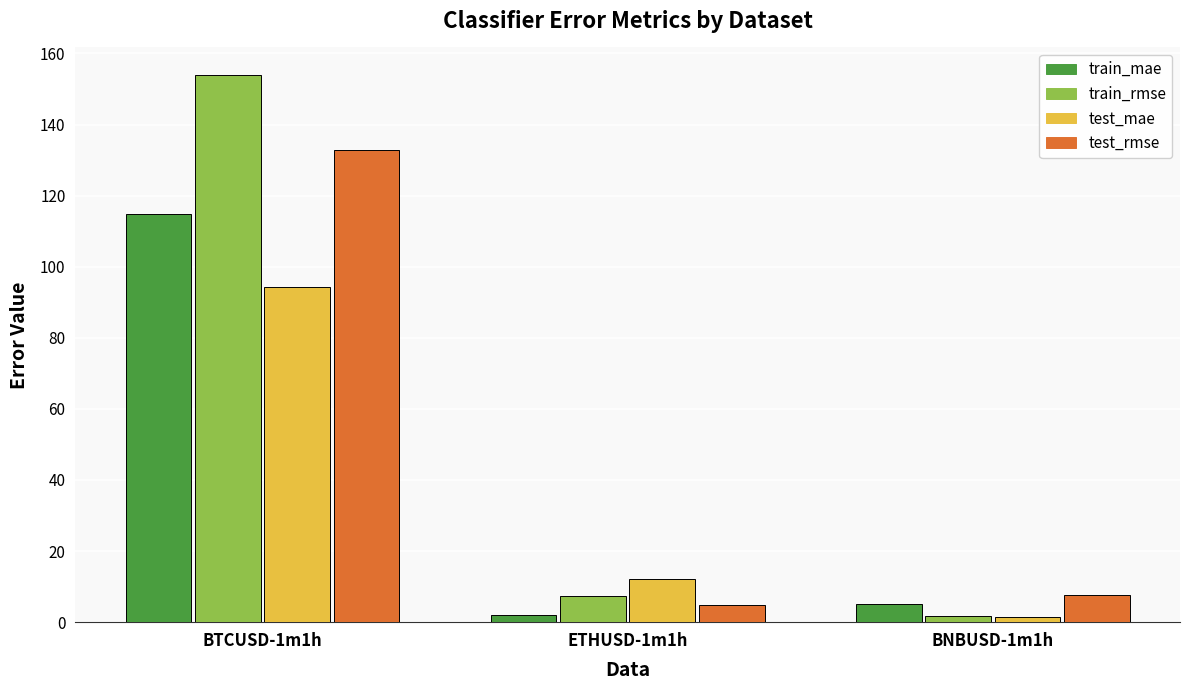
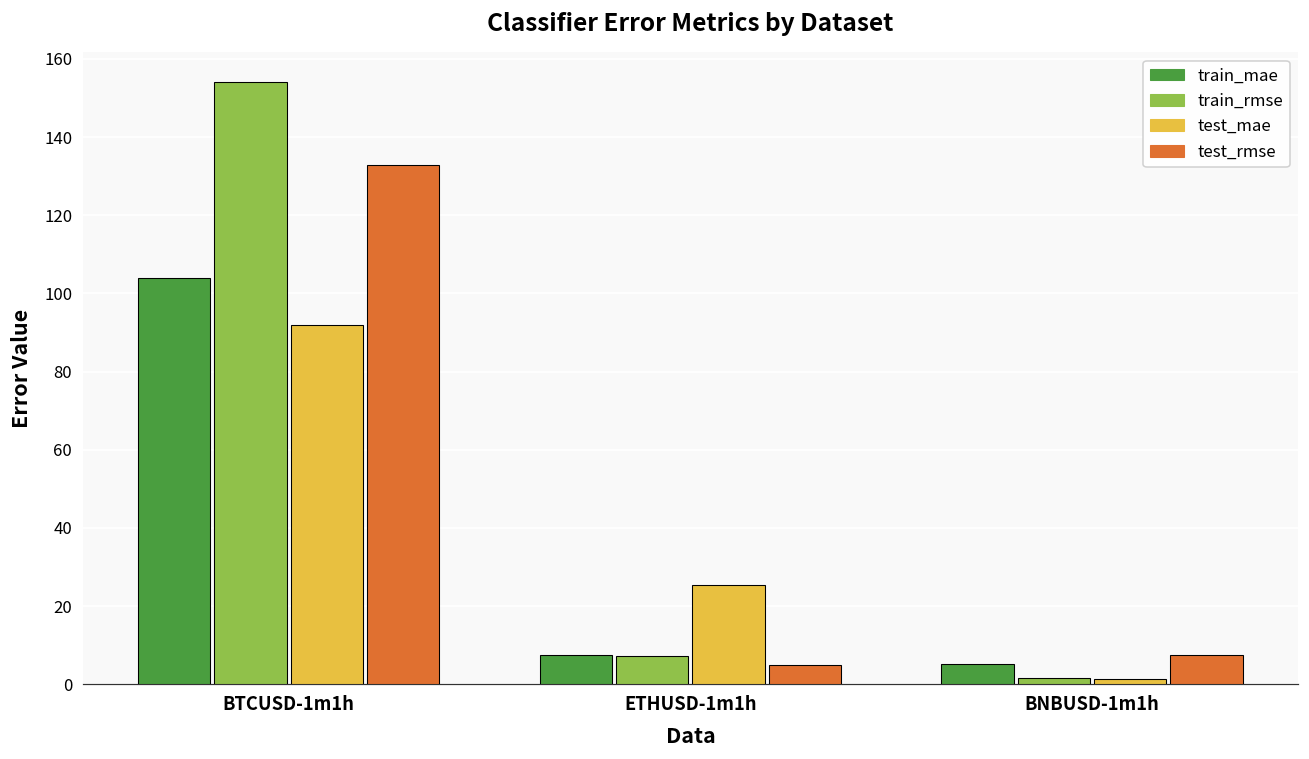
  {
    "train_mae": {
-     "BTCUSD-1m1h": 115,
-     "ETHUSD-1m1h": 2,
+     "BTCUSD-1m1h": 104,
+     "ETHUSD-1m1h": 7,
      "BNBUSD-1m1h": 5
    },
    "train_rmse": {
      "BTCUSD-1m1h": 154,
      "ETHUSD-1m1h": 7,
      "BNBUSD-1m1h": 2
    },
    "test_mae": {
-     "BTCUSD-1m1h": 94,
-     "ETHUSD-1m1h": 12,
+     "BTCUSD-1m1h": 92,
+     "ETHUSD-1m1h": 25,
      "BNBUSD-1m1h": 1
    },
    "test_rmse": {
      "BTCUSD-1m1h": 133,
      "ETHUSD-1m1h": 5,
      "BNBUSD-1m1h": 8
    }
  }
